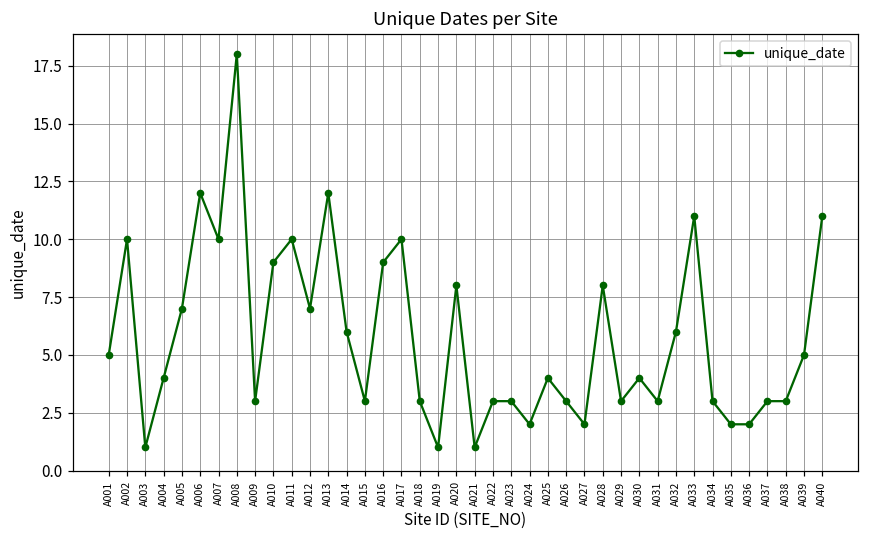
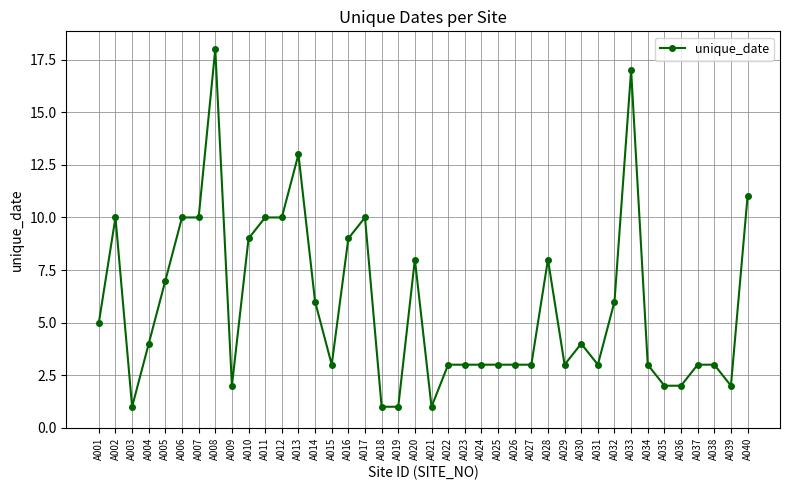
  {
    "A001": 5,
    "A002": 10,
    "A003": 1,
    "A004": 4,
    "A005": 7,
-   "A006": 12,
+   "A006": 10,
    "A007": 10,
    "A008": 18,
-   "A009": 3,
+   "A009": 2,
    "A010": 9,
    "A011": 10,
-   "A012": 7,
-   "A013": 12,
+   "A012": 10,
+   "A013": 13,
    "A014": 6,
    "A015": 3,
    "A016": 9,
    "A017": 10,
-   "A018": 3,
+   "A018": 1,
    "A019": 1,
    "A020": 8,
    "A021": 1,
    "A022": 3,
    "A023": 3,
-   "A024": 2,
-   "A025": 4,
+   "A024": 3,
+   "A025": 3,
    "A026": 3,
-   "A027": 2,
+   "A027": 3,
    "A028": 8,
    "A029": 3,
    "A030": 4,
    "A031": 3,
    "A032": 6,
-   "A033": 11,
+   "A033": 17,
    "A034": 3,
    "A035": 2,
    "A036": 2,
    "A037": 3,
    "A038": 3,
-   "A039": 5,
+   "A039": 2,
    "A040": 11
  }
